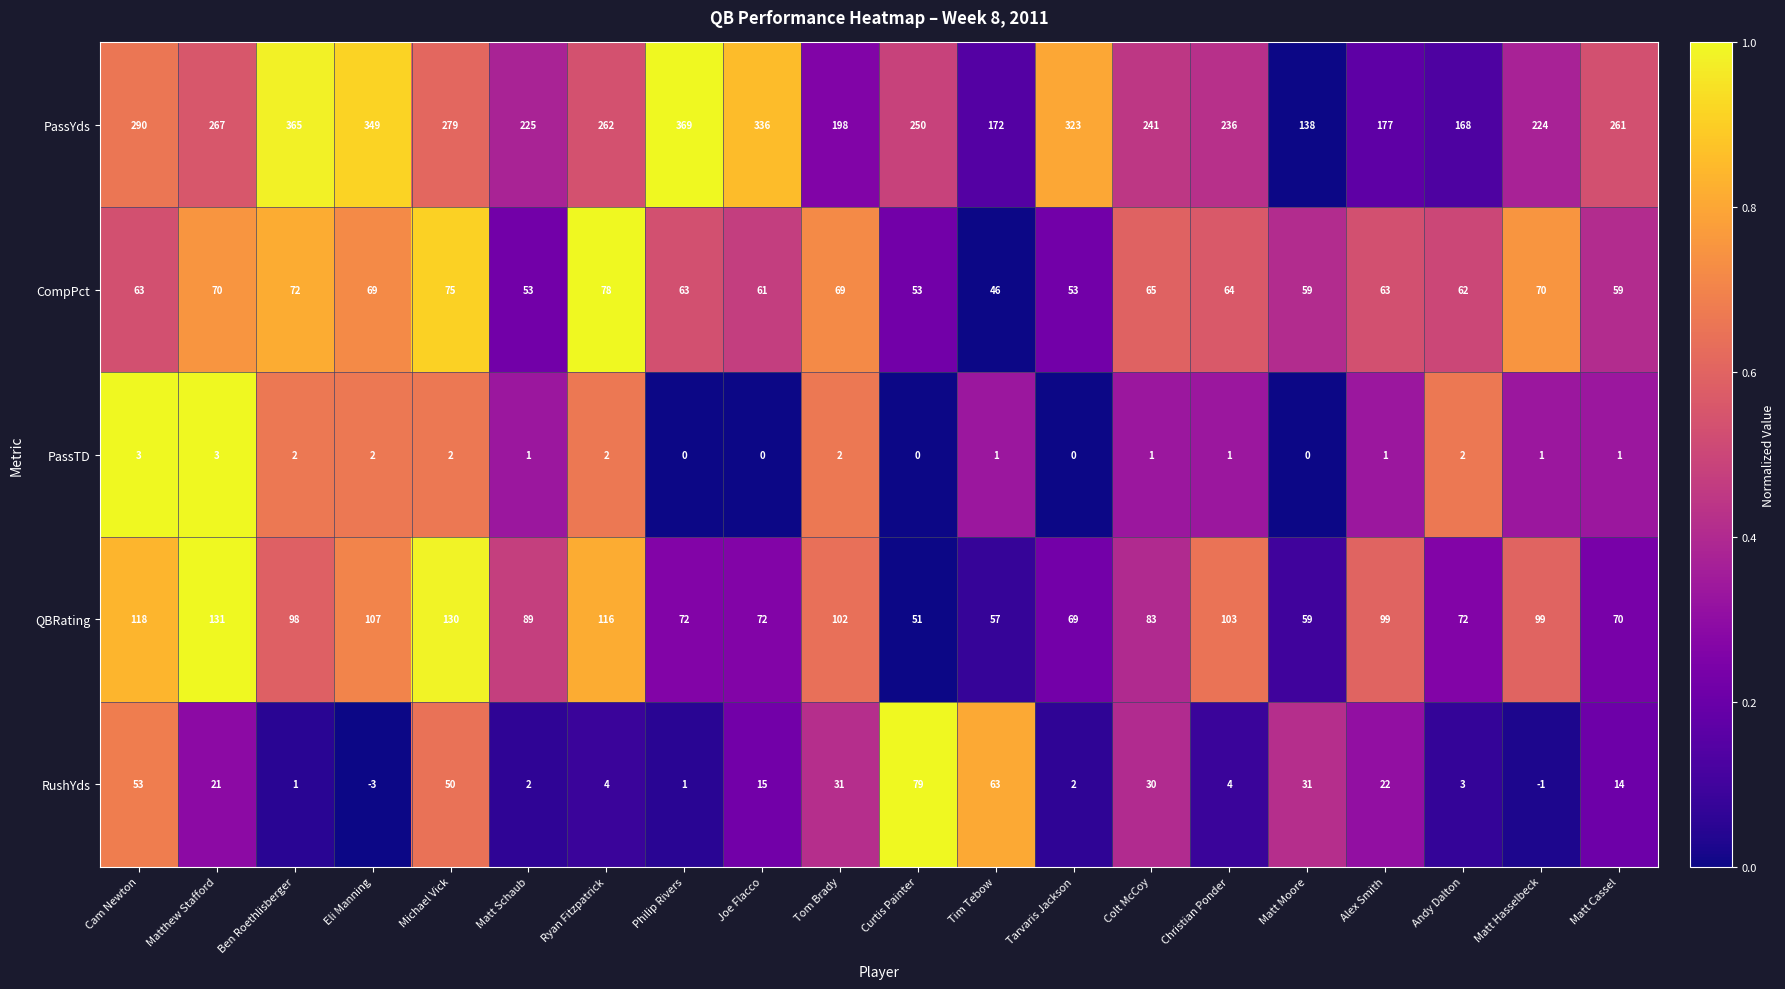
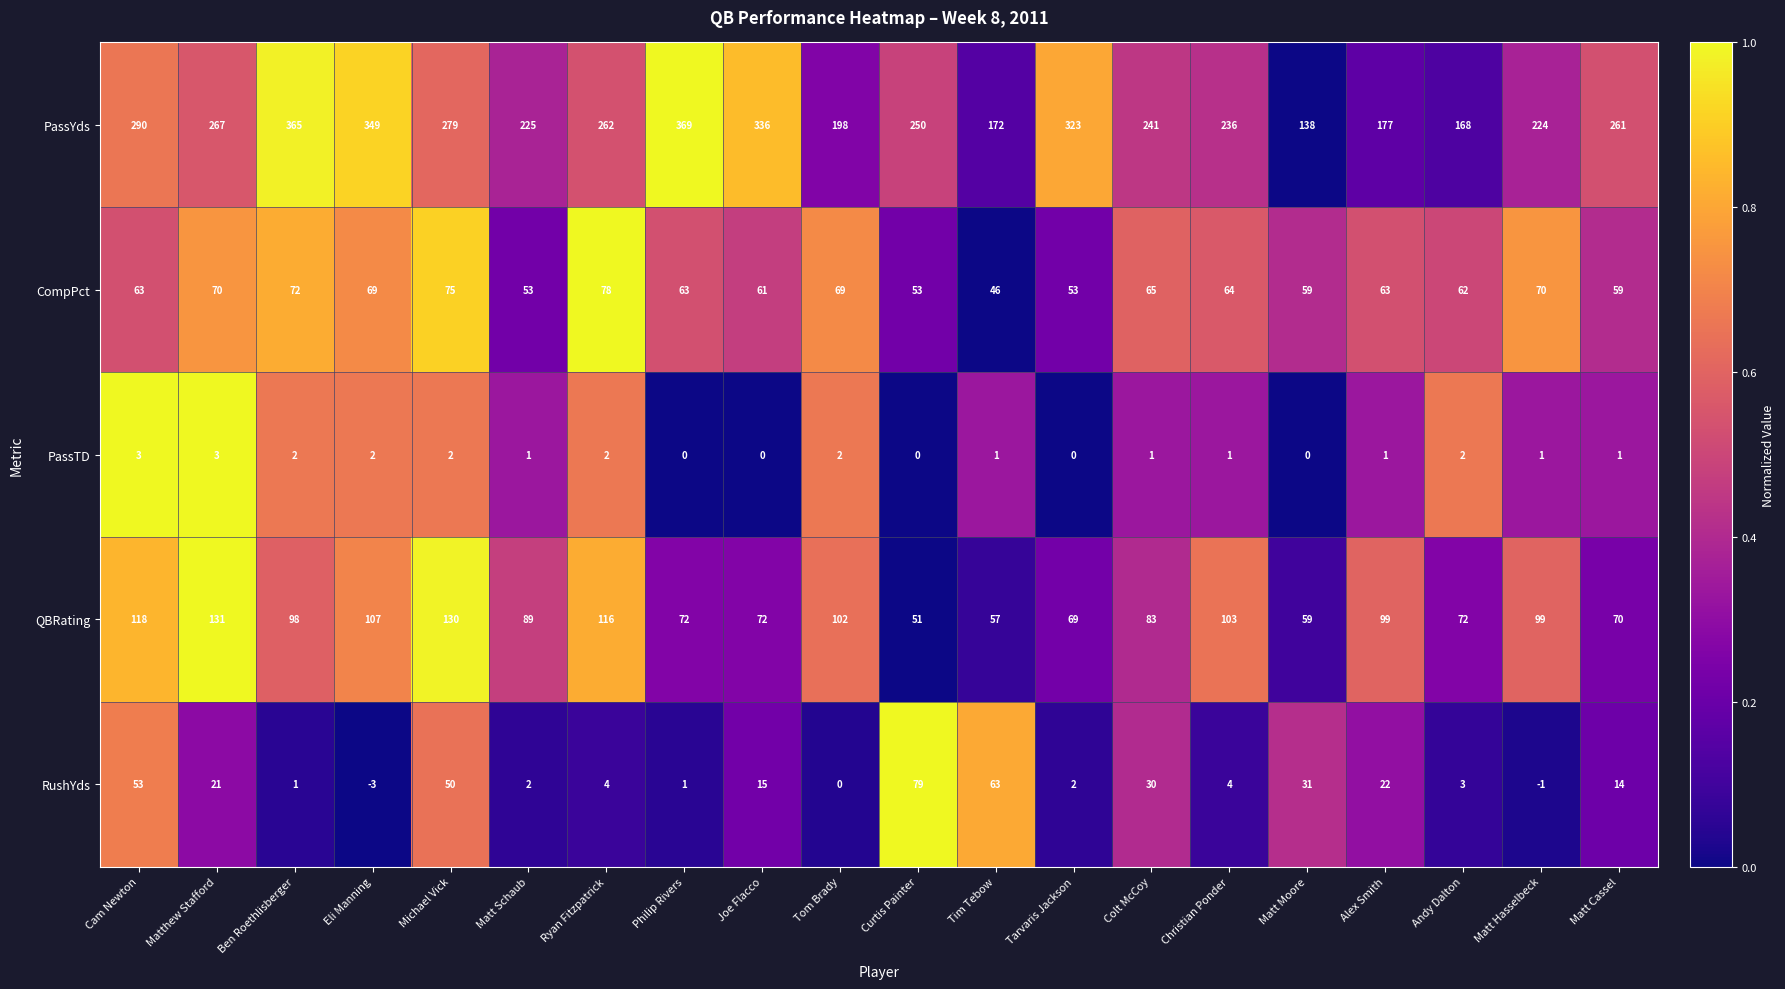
  {
    "PassYds": {
      "Cam Newton": 290,
      "Matthew Stafford": 267,
      "Ben Roethlisberger": 365,
      "Eli Manning": 349,
      "Michael Vick": 279,
      "Matt Schaub": 225,
      "Ryan Fitzpatrick": 262,
      "Philip Rivers": 369,
      "Joe Flacco": 336,
      "Tom Brady": 198,
      "Curtis Painter": 250,
      "Tim Tebow": 172,
      "Tarvaris Jackson": 323,
      "Colt McCoy": 241,
      "Christian Ponder": 236,
      "Matt Moore": 138,
      "Alex Smith": 177,
      "Andy Dalton": 168,
      "Matt Hasselbeck": 224,
      "Matt Cassel": 261
    },
    "CompPct": {
      "Cam Newton": 63,
      "Matthew Stafford": 70,
      "Ben Roethlisberger": 72,
      "Eli Manning": 69,
      "Michael Vick": 75,
      "Matt Schaub": 53,
      "Ryan Fitzpatrick": 78,
      "Philip Rivers": 63,
      "Joe Flacco": 61,
      "Tom Brady": 69,
      "Curtis Painter": 53,
      "Tim Tebow": 46,
      "Tarvaris Jackson": 53,
      "Colt McCoy": 65,
      "Christian Ponder": 64,
      "Matt Moore": 59,
      "Alex Smith": 63,
      "Andy Dalton": 62,
      "Matt Hasselbeck": 70,
      "Matt Cassel": 59
    },
    "PassTD": {
      "Cam Newton": 3,
      "Matthew Stafford": 3,
      "Ben Roethlisberger": 2,
      "Eli Manning": 2,
      "Michael Vick": 2,
      "Matt Schaub": 1,
      "Ryan Fitzpatrick": 2,
      "Philip Rivers": 0,
      "Joe Flacco": 0,
      "Tom Brady": 2,
      "Curtis Painter": 0,
      "Tim Tebow": 1,
      "Tarvaris Jackson": 0,
      "Colt McCoy": 1,
      "Christian Ponder": 1,
      "Matt Moore": 0,
      "Alex Smith": 1,
      "Andy Dalton": 2,
      "Matt Hasselbeck": 1,
      "Matt Cassel": 1
    },
    "QBRating": {
      "Cam Newton": 118,
      "Matthew Stafford": 131,
      "Ben Roethlisberger": 98,
      "Eli Manning": 107,
      "Michael Vick": 130,
      "Matt Schaub": 89,
      "Ryan Fitzpatrick": 116,
      "Philip Rivers": 72,
      "Joe Flacco": 72,
      "Tom Brady": 102,
      "Curtis Painter": 51,
      "Tim Tebow": 57,
      "Tarvaris Jackson": 69,
      "Colt McCoy": 83,
      "Christian Ponder": 103,
      "Matt Moore": 59,
      "Alex Smith": 99,
      "Andy Dalton": 72,
      "Matt Hasselbeck": 99,
      "Matt Cassel": 70
    },
    "RushYds": {
      "Cam Newton": 53,
      "Matthew Stafford": 21,
      "Ben Roethlisberger": 1,
      "Eli Manning": -3,
      "Michael Vick": 50,
      "Matt Schaub": 2,
      "Ryan Fitzpatrick": 4,
      "Philip Rivers": 1,
      "Joe Flacco": 15,
-     "Tom Brady": 31,
+     "Tom Brady": 0,
      "Curtis Painter": 79,
      "Tim Tebow": 63,
      "Tarvaris Jackson": 2,
      "Colt McCoy": 30,
      "Christian Ponder": 4,
      "Matt Moore": 31,
      "Alex Smith": 22,
      "Andy Dalton": 3,
      "Matt Hasselbeck": -1,
      "Matt Cassel": 14
    }
  }
